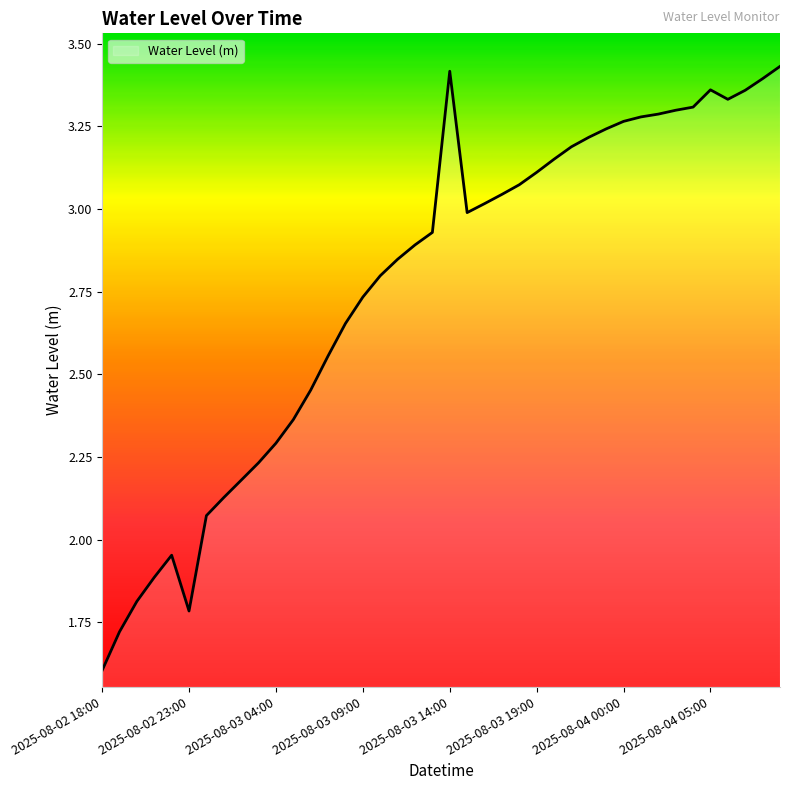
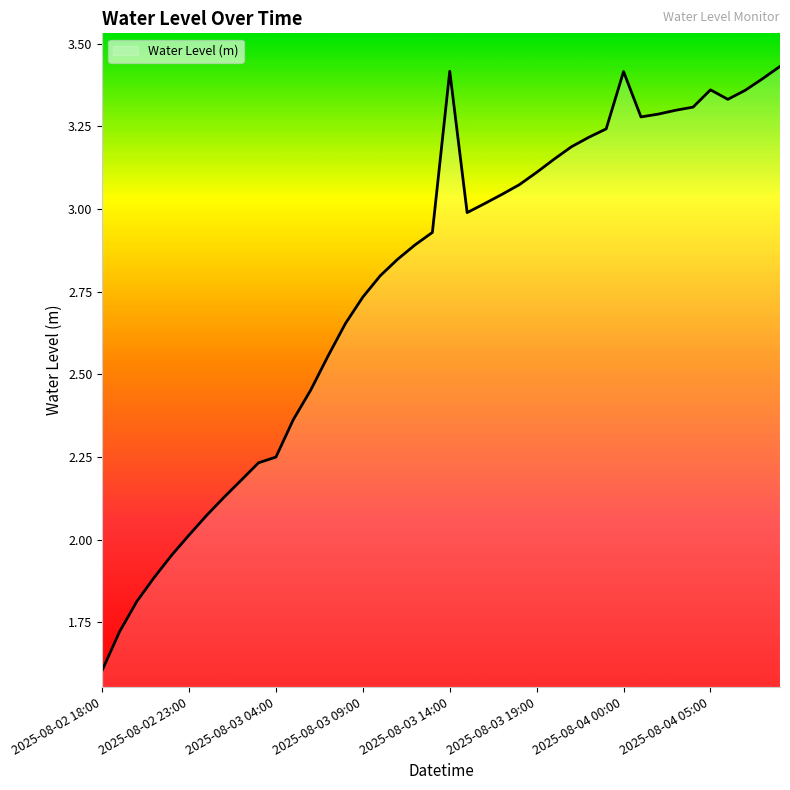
  {
    "2025-08-02 18:00": 1.60,
-   "2025-08-02 23:00": 1.78,
-   "2025-08-03 04:00": 2.29,
+   "2025-08-02 23:00": 2.01,
+   "2025-08-03 04:00": 2.25,
    "2025-08-03 09:00": 2.73,
    "2025-08-03 14:00": 3.42,
    "2025-08-03 19:00": 3.11,
-   "2025-08-04 00:00": 3.27,
+   "2025-08-04 00:00": 3.42,
    "2025-08-04 05:00": 3.36
  }
